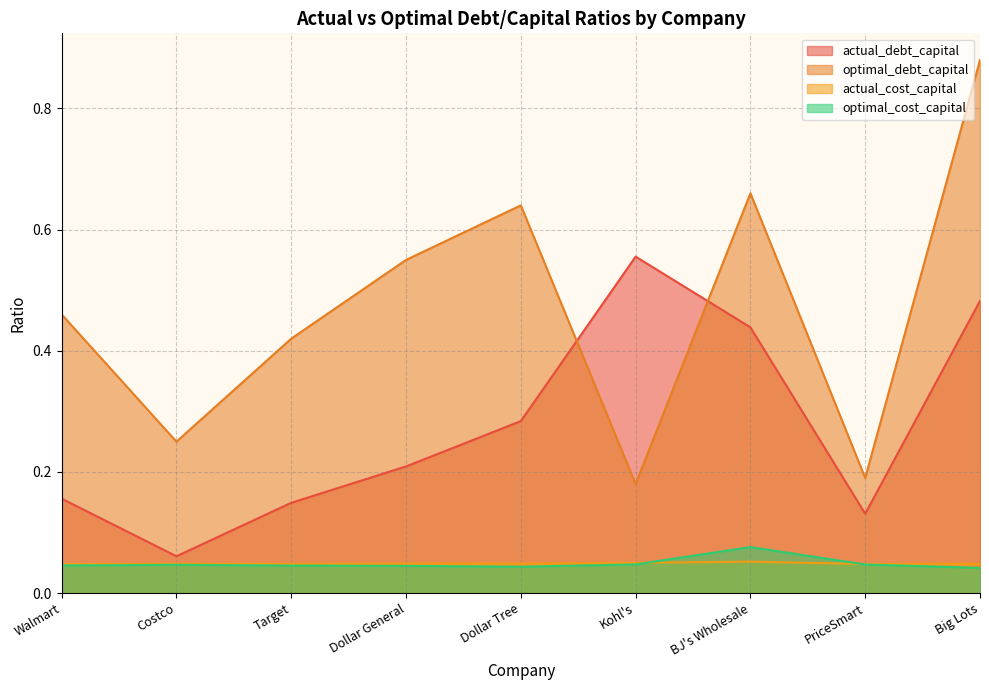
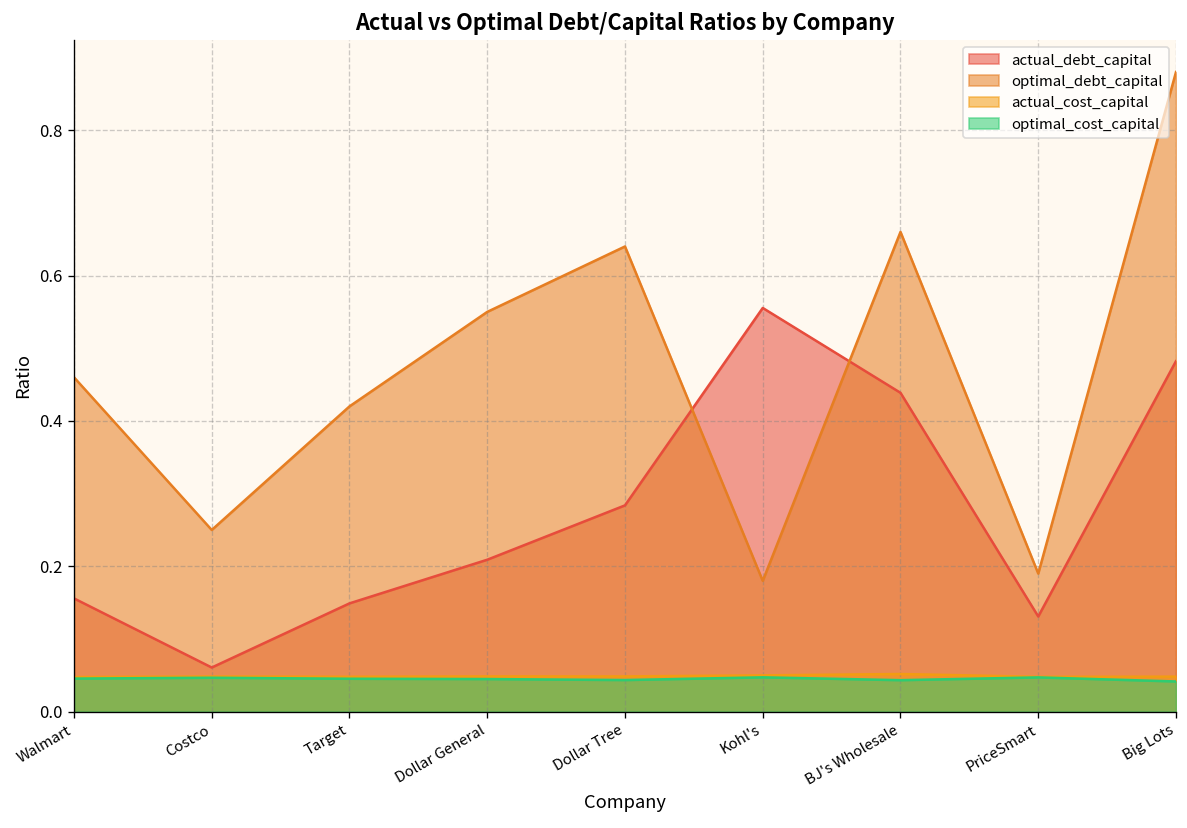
  {
    "optimal_cost_capital": {
      "Dollar Tree": 0.04,
-     "BJ's Wholesale": 0.08,
+     "BJ's Wholesale": 0.04,
      "Big Lots": 0.04
    }
  }
